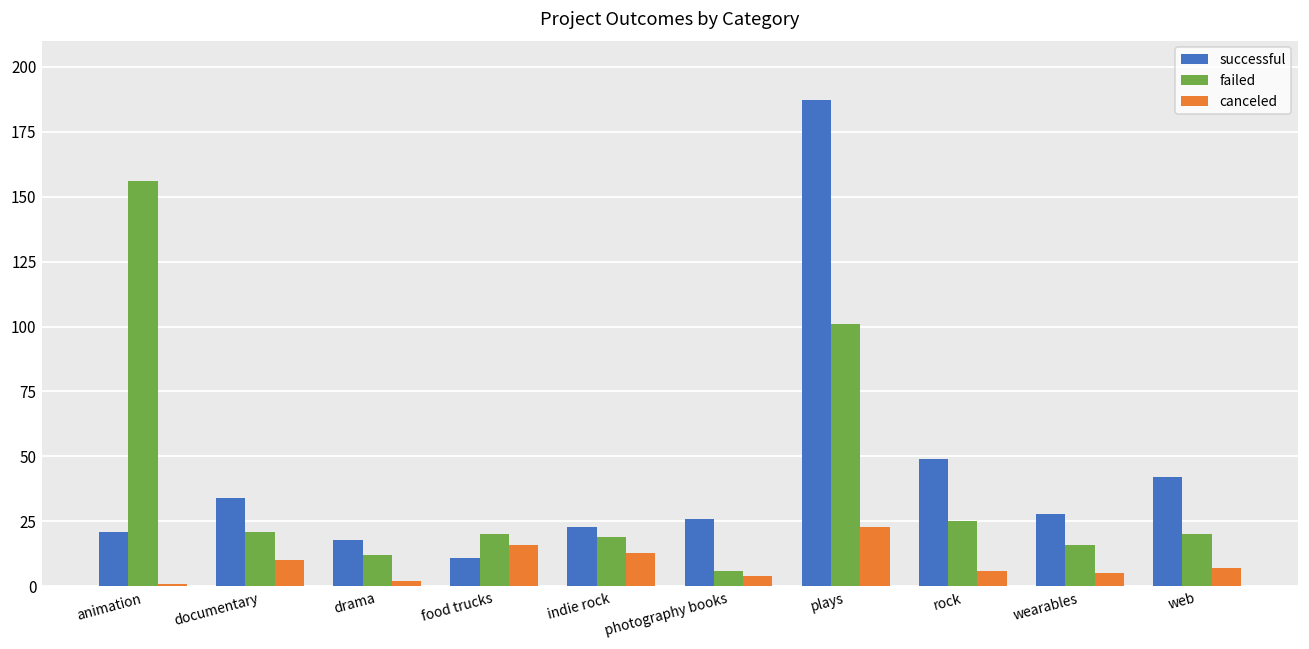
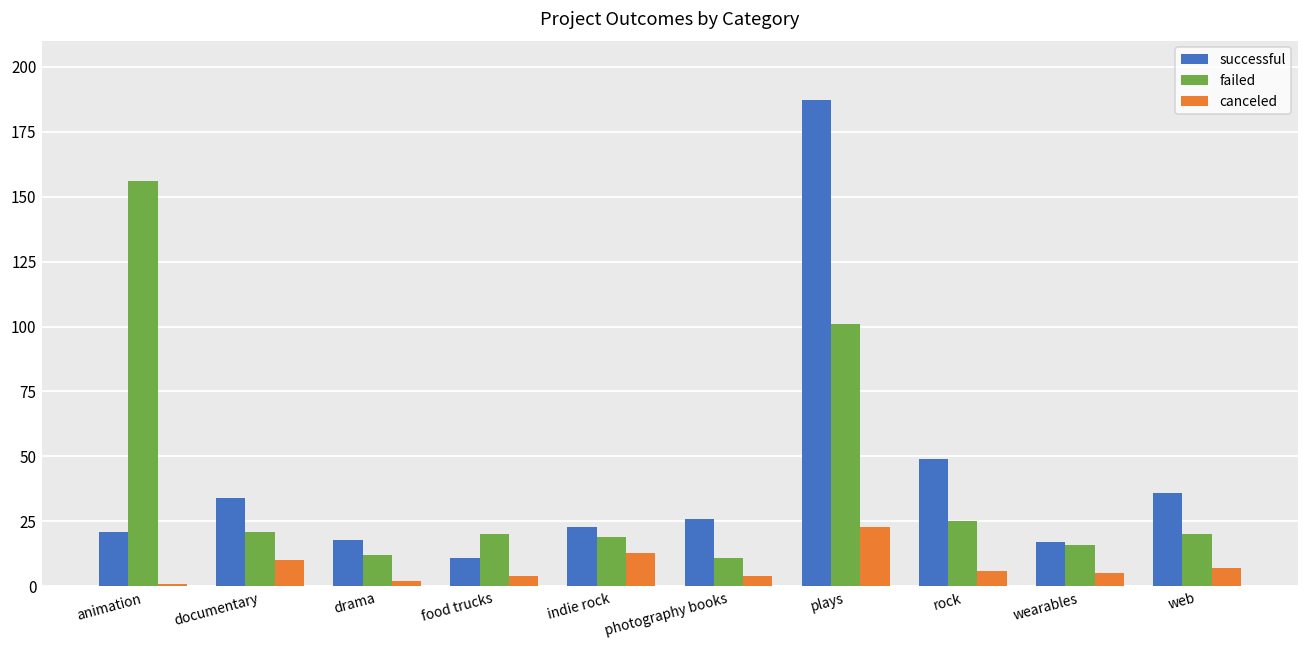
  {
    "successful": {
      "animation": 21,
      "documentary": 34,
      "drama": 18,
      "food trucks": 11,
      "indie rock": 23,
      "photography books": 26,
      "plays": 187,
      "rock": 49,
-     "wearables": 28,
-     "web": 42
+     "wearables": 17,
+     "web": 36
    },
    "failed": {
      "animation": 156,
      "documentary": 21,
      "drama": 12,
      "food trucks": 20,
      "indie rock": 19,
-     "photography books": 6,
+     "photography books": 11,
      "plays": 101,
      "rock": 25,
      "wearables": 16,
      "web": 20
    },
    "canceled": {
      "documentary": 10,
      "drama": 2,
-     "food trucks": 16,
+     "food trucks": 4,
      "indie rock": 13,
      "photography books": 4,
      "plays": 23,
      "rock": 6,
      "wearables": 5,
      "web": 7
    }
  }
